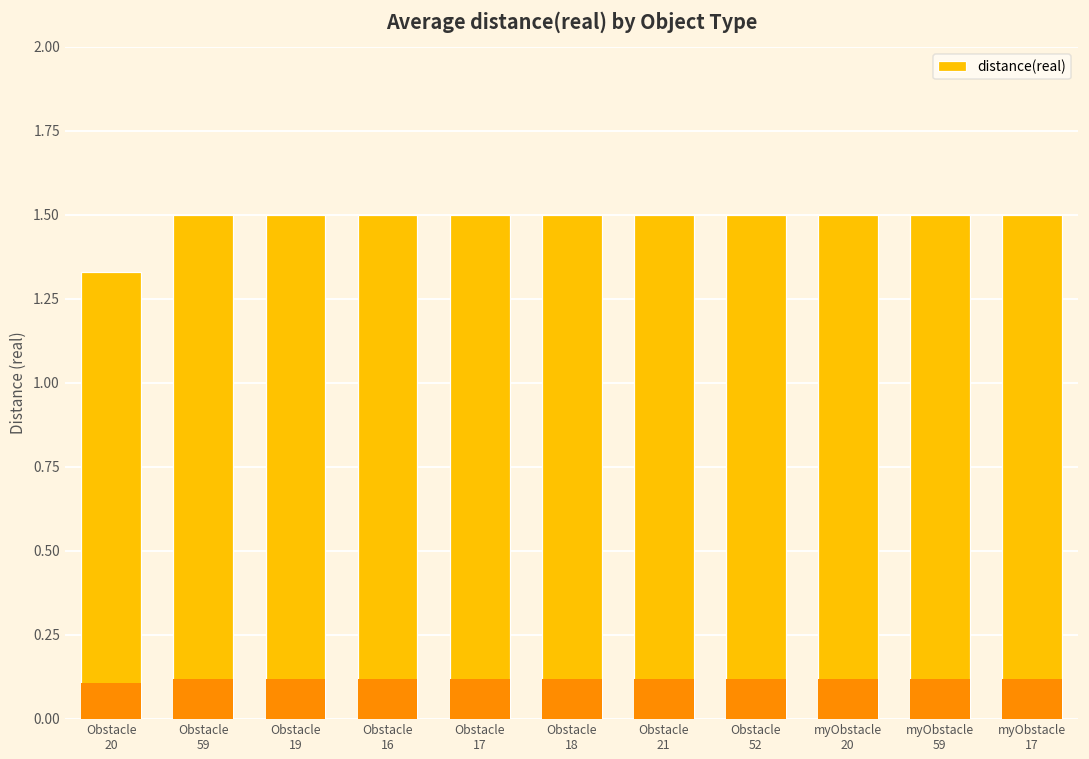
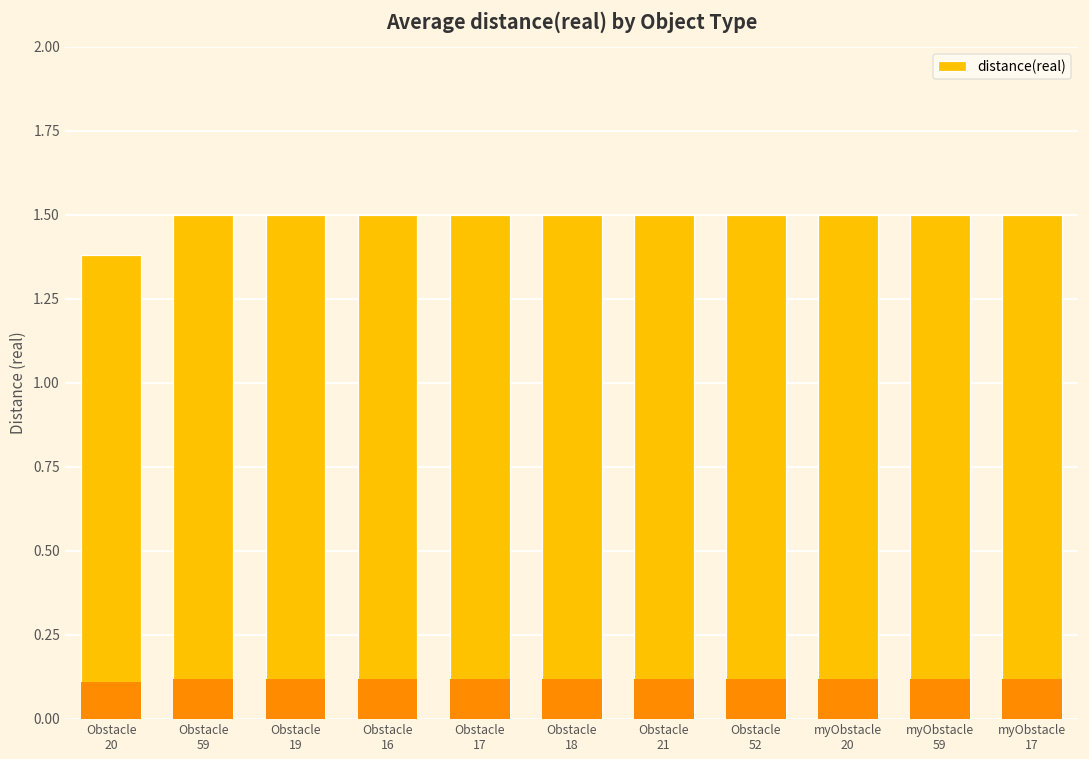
  {
-   "Obstacle 20": 1.33,
+   "Obstacle 20": 1.38,
    "Obstacle 59": 1.50,
    "Obstacle 19": 1.50,
    "Obstacle 16": 1.50,
    "Obstacle 17": 1.50,
    "Obstacle 18": 1.50,
    "Obstacle 21": 1.50,
    "Obstacle 52": 1.50,
    "myObstacle 20": 1.50,
    "myObstacle 59": 1.50,
    "myObstacle 17": 1.50
  }
